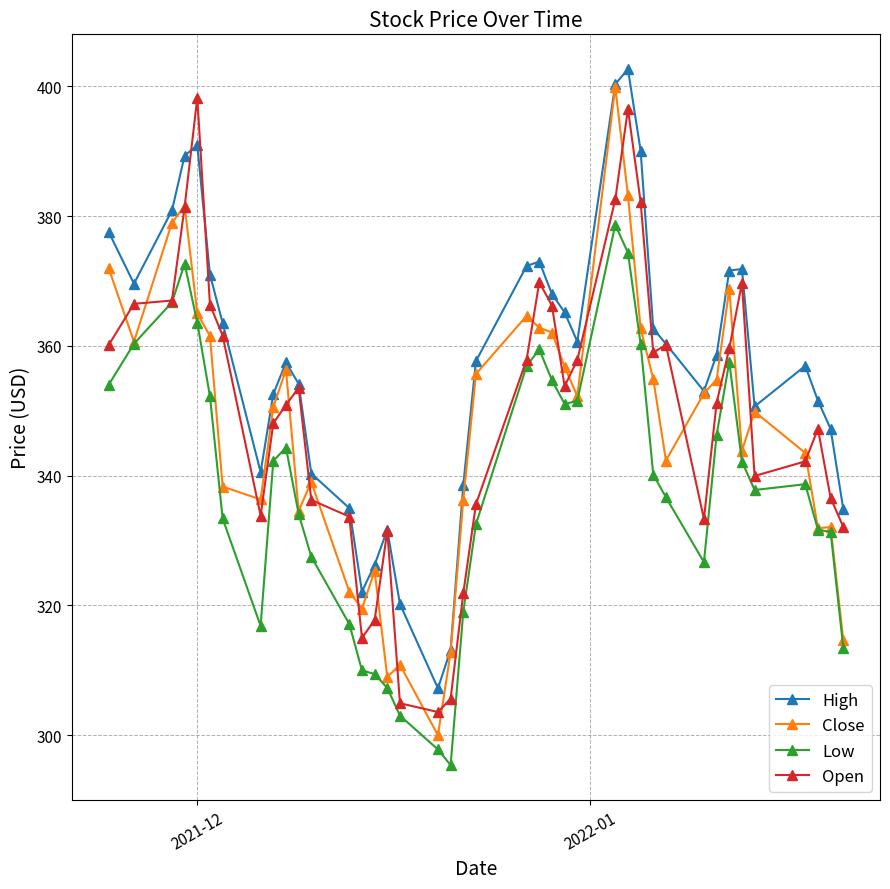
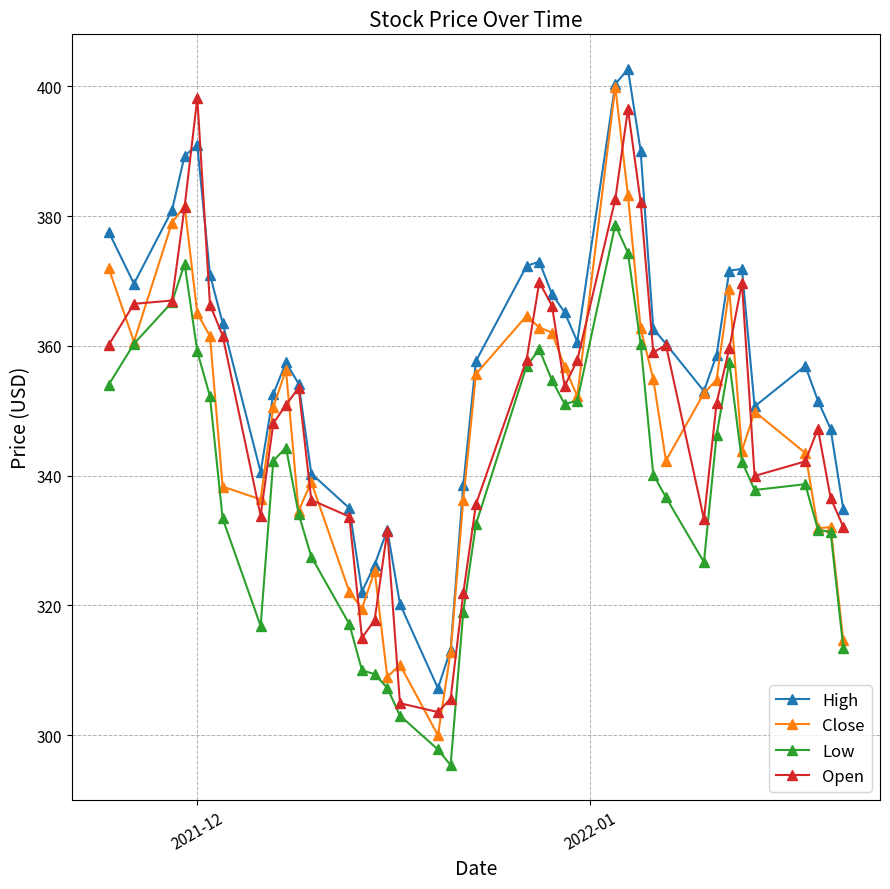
  {
    "High": {
      "2021-12": 391
    },
    "Close": {
      "2021-12": 365
    },
    "Low": {
-     "2021-12": 364
+     "2021-12": 359
    },
    "Open": {
      "2021-12": 398
    }
  }
